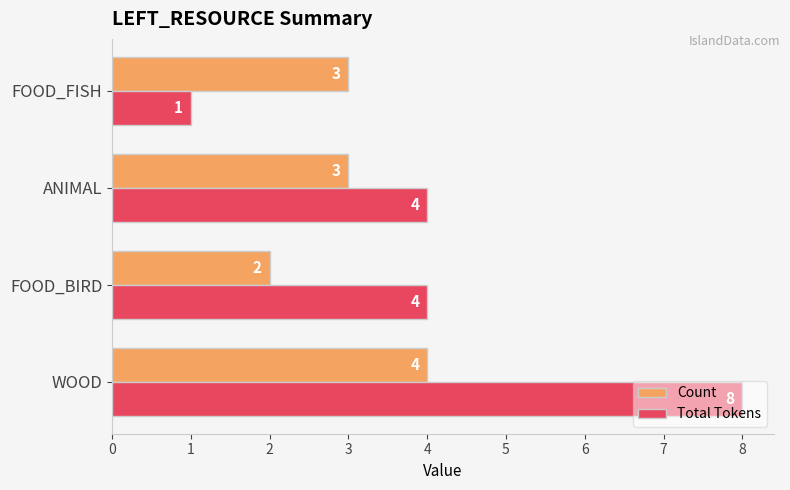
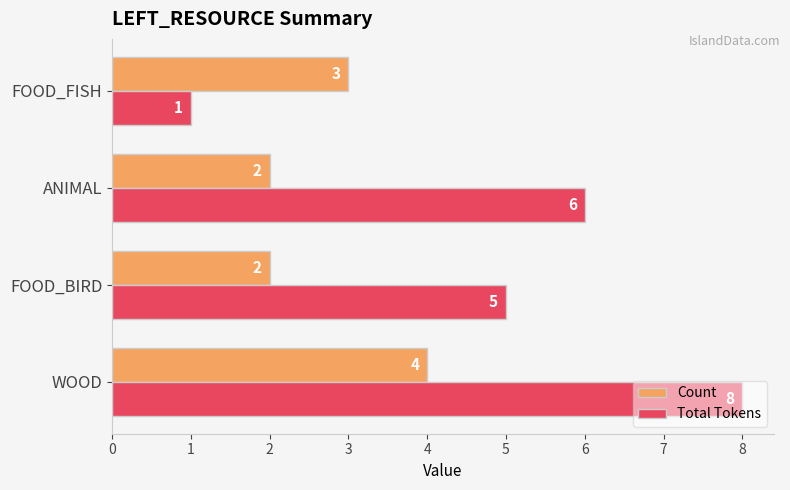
  {
    "Count": {
      "FOOD_FISH": 3,
-     "ANIMAL": 3,
+     "ANIMAL": 2,
      "FOOD_BIRD": 2,
      "WOOD": 4
    },
    "Total Tokens": {
      "FOOD_FISH": 1,
-     "ANIMAL": 4,
-     "FOOD_BIRD": 4
+     "ANIMAL": 6,
+     "FOOD_BIRD": 5
    }
  }
